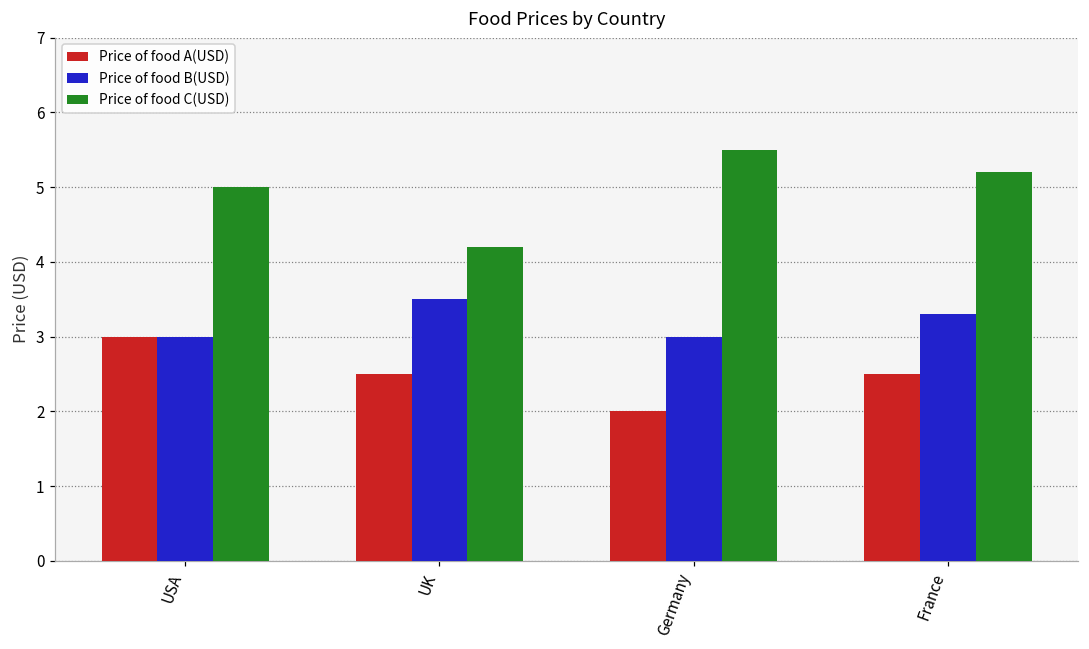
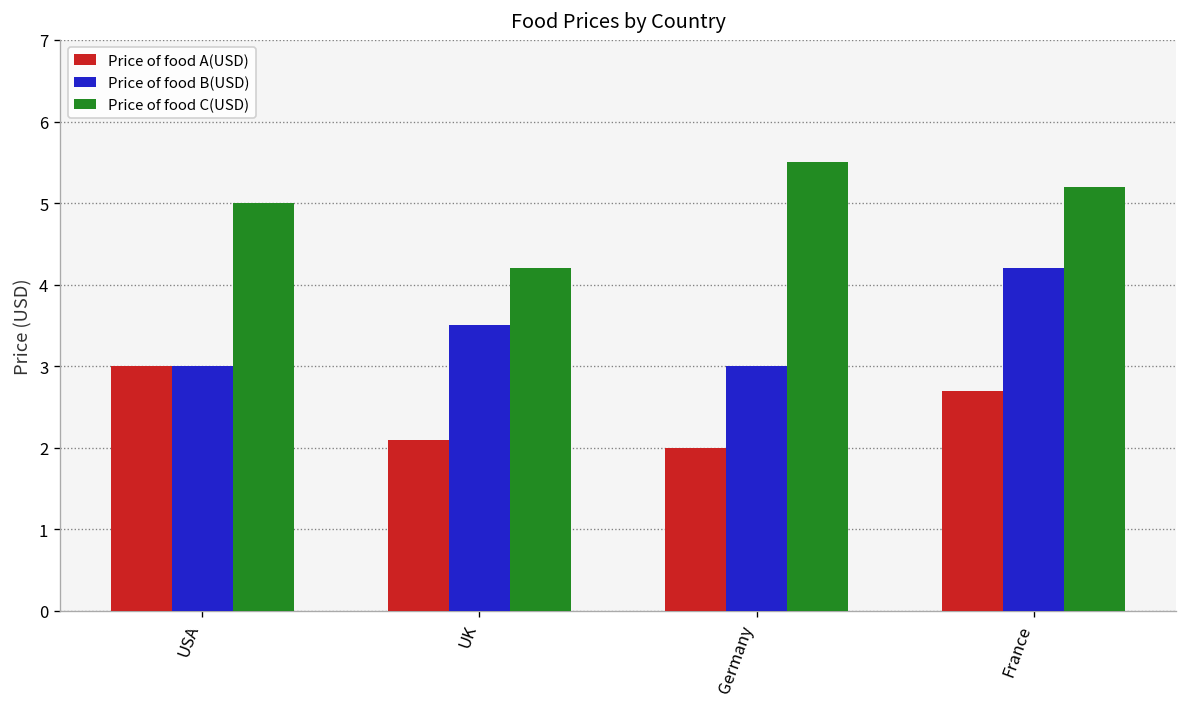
  {
    "Price of food A(USD)": {
      "USA": 3.0,
-     "UK": 2.5,
+     "UK": 2.1,
      "Germany": 2.0,
-     "France": 2.5
+     "France": 2.7
    },
    "Price of food B(USD)": {
      "USA": 3.0,
      "UK": 3.5,
      "Germany": 3.0,
-     "France": 3.3
+     "France": 4.2
    },
    "Price of food C(USD)": {
      "USA": 5.0,
      "UK": 4.2,
      "Germany": 5.5,
      "France": 5.2
    }
  }
